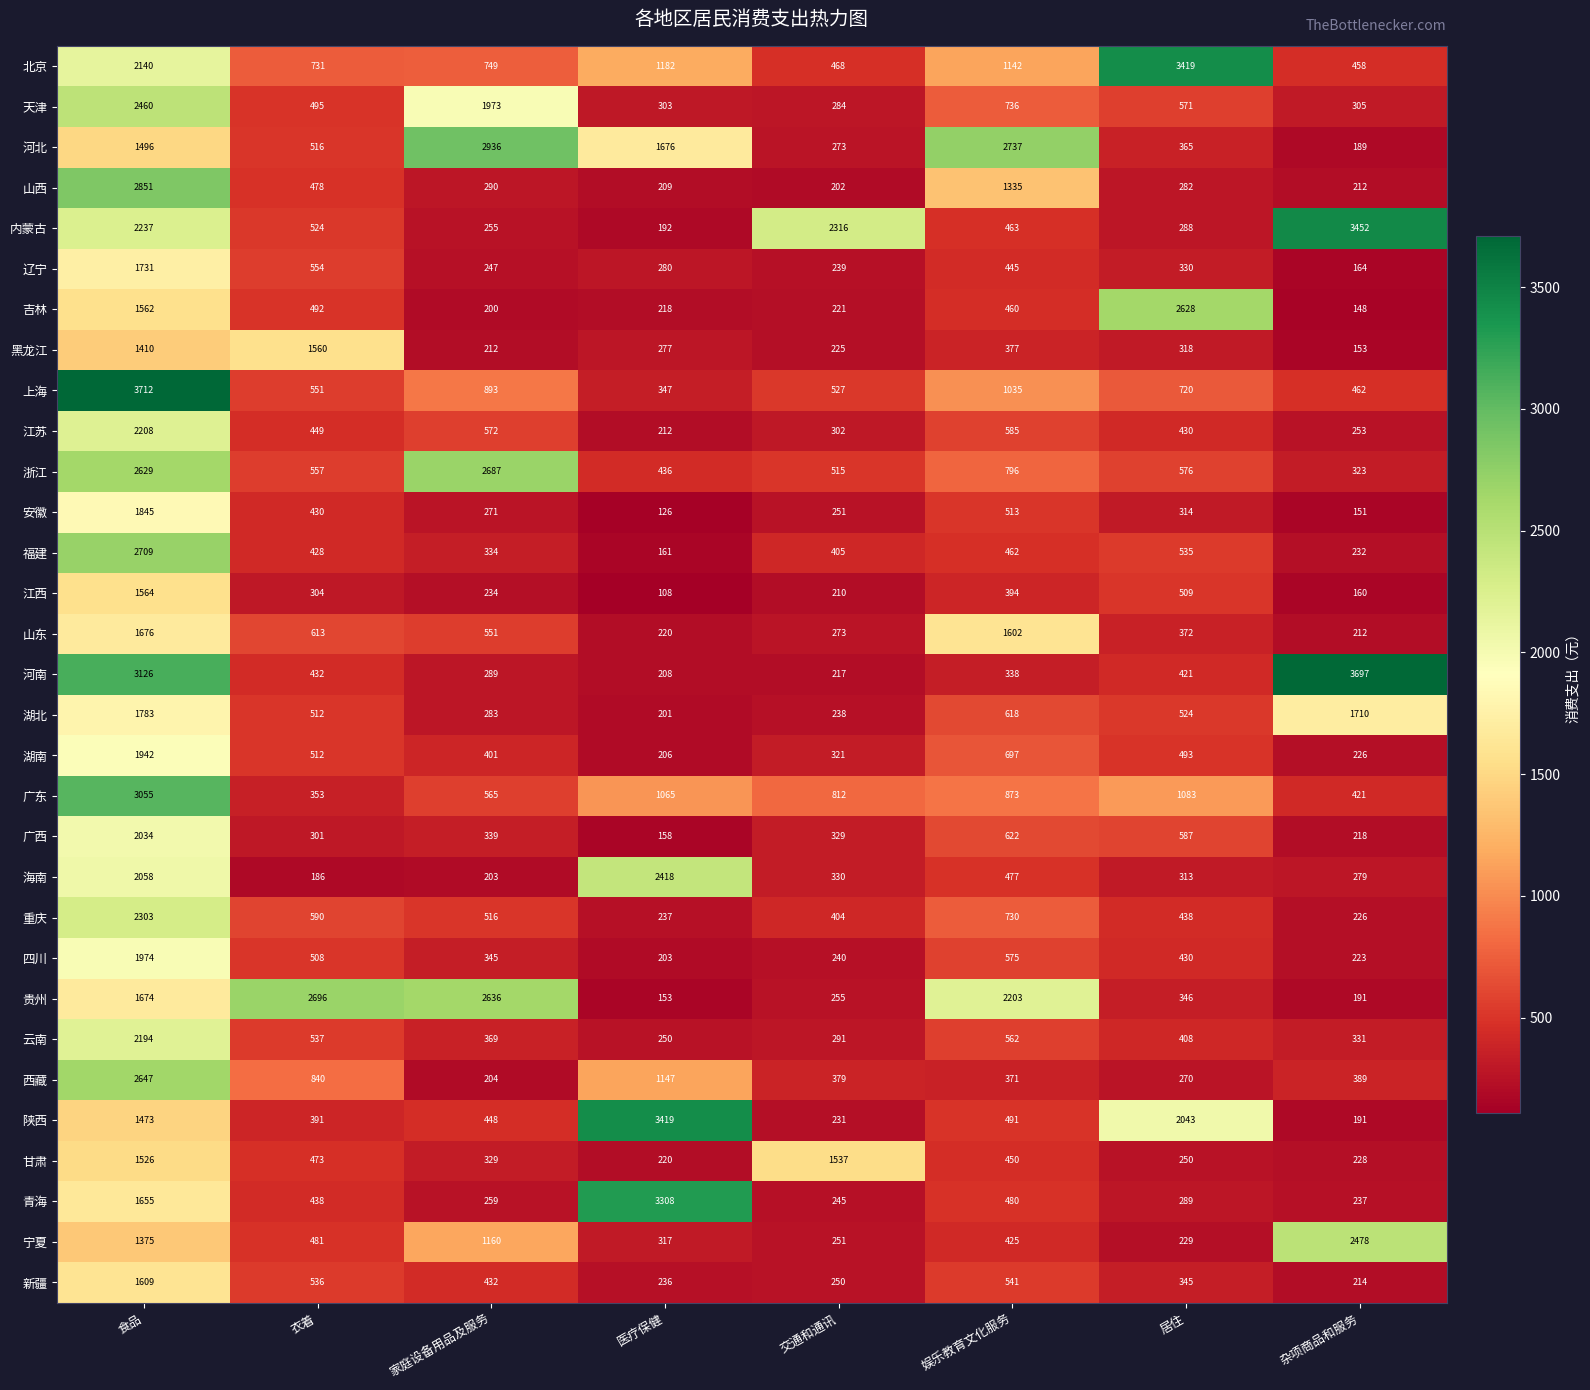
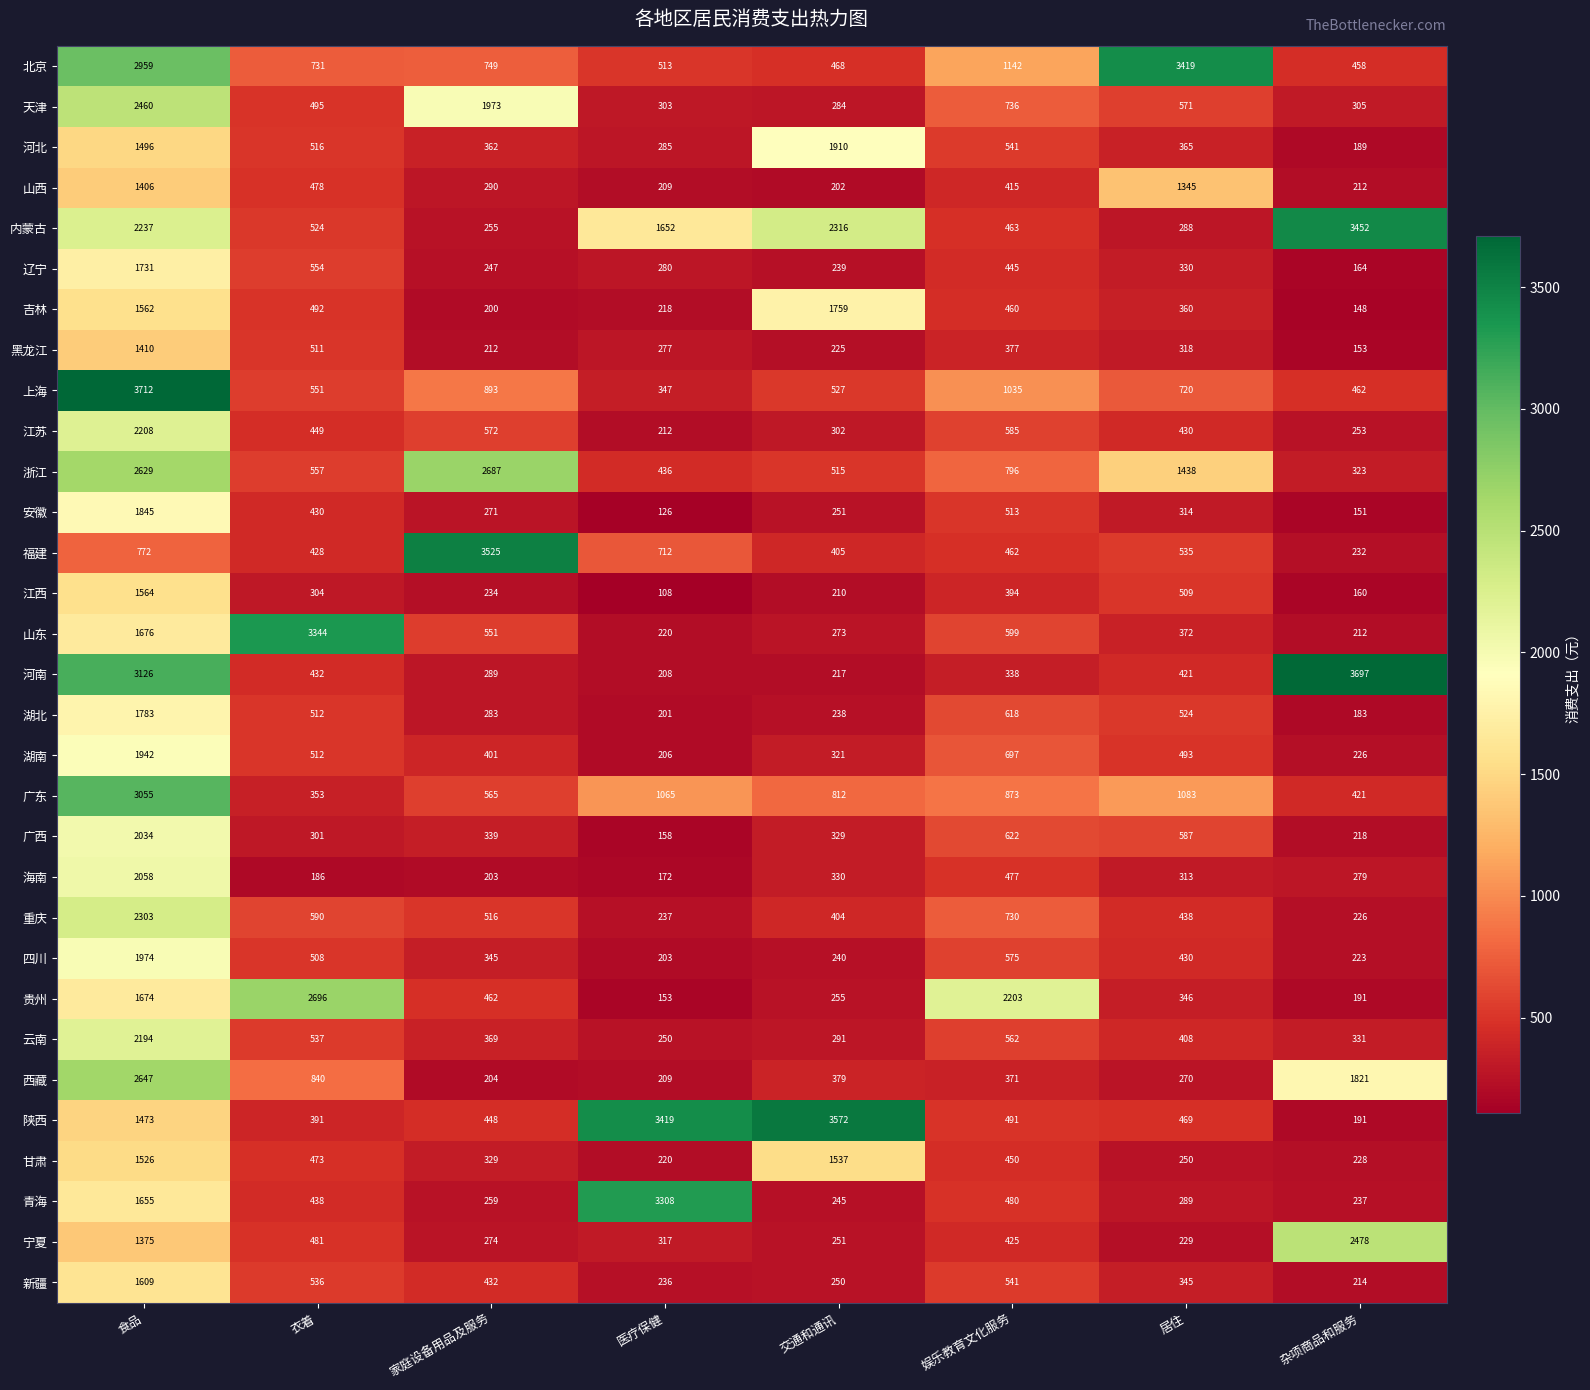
  {
    "北京": {
-     "食品": 2140,
+     "食品": 2959,
      "衣着": 731,
      "家庭设备用品及服务": 749,
-     "医疗保健": 1182,
+     "医疗保健": 513,
      "交通和通讯": 468,
      "娱乐教育文化服务": 1142,
      "居住": 3419,
      "杂项商品和服务": 458
    },
    "河北": {
      "食品": 1496,
      "衣着": 516,
-     "家庭设备用品及服务": 2936,
-     "医疗保健": 1676,
-     "交通和通讯": 273,
-     "娱乐教育文化服务": 2737,
+     "家庭设备用品及服务": 362,
+     "医疗保健": 285,
+     "交通和通讯": 1910,
+     "娱乐教育文化服务": 541,
      "居住": 365,
      "杂项商品和服务": 189
    },
    "山西": {
-     "食品": 2851,
+     "食品": 1406,
      "衣着": 478,
      "家庭设备用品及服务": 290,
      "医疗保健": 209,
      "交通和通讯": 202,
-     "娱乐教育文化服务": 1335,
-     "居住": 282,
+     "娱乐教育文化服务": 415,
+     "居住": 1345,
      "杂项商品和服务": 212
    },
    "内蒙古": {
      "食品": 2237,
      "衣着": 524,
      "家庭设备用品及服务": 255,
-     "医疗保健": 192,
+     "医疗保健": 1652,
      "交通和通讯": 2316,
      "娱乐教育文化服务": 463,
      "居住": 288,
      "杂项商品和服务": 3452
    },
    "吉林": {
      "食品": 1562,
      "衣着": 492,
      "家庭设备用品及服务": 200,
      "医疗保健": 218,
-     "交通和通讯": 221,
+     "交通和通讯": 1759,
      "娱乐教育文化服务": 460,
-     "居住": 2628,
+     "居住": 360,
      "杂项商品和服务": 148
    },
    "黑龙江": {
      "食品": 1410,
-     "衣着": 1560,
+     "衣着": 511,
      "家庭设备用品及服务": 212,
      "医疗保健": 277,
      "交通和通讯": 225,
      "娱乐教育文化服务": 377,
      "居住": 318,
      "杂项商品和服务": 153
    },
    "浙江": {
      "食品": 2629,
      "衣着": 557,
      "家庭设备用品及服务": 2687,
      "医疗保健": 436,
      "交通和通讯": 515,
      "娱乐教育文化服务": 796,
-     "居住": 576,
+     "居住": 1438,
      "杂项商品和服务": 323
    },
    "福建": {
-     "食品": 2709,
+     "食品": 772,
      "衣着": 428,
-     "家庭设备用品及服务": 334,
-     "医疗保健": 161,
+     "家庭设备用品及服务": 3525,
+     "医疗保健": 712,
      "交通和通讯": 405,
      "娱乐教育文化服务": 462,
      "居住": 535,
      "杂项商品和服务": 232
    },
    "山东": {
      "食品": 1676,
-     "衣着": 613,
+     "衣着": 3344,
      "家庭设备用品及服务": 551,
      "医疗保健": 220,
      "交通和通讯": 273,
-     "娱乐教育文化服务": 1602,
+     "娱乐教育文化服务": 599,
      "居住": 372,
      "杂项商品和服务": 212
    },
    "湖北": {
      "食品": 1783,
      "衣着": 512,
      "家庭设备用品及服务": 283,
      "医疗保健": 201,
      "交通和通讯": 238,
      "娱乐教育文化服务": 618,
      "居住": 524,
-     "杂项商品和服务": 1710
+     "杂项商品和服务": 183
    },
    "海南": {
      "食品": 2058,
      "衣着": 186,
      "家庭设备用品及服务": 203,
-     "医疗保健": 2418,
+     "医疗保健": 172,
      "交通和通讯": 330,
      "娱乐教育文化服务": 477,
      "居住": 313,
      "杂项商品和服务": 279
    },
    "贵州": {
      "食品": 1674,
      "衣着": 2696,
-     "家庭设备用品及服务": 2636,
+     "家庭设备用品及服务": 462,
      "医疗保健": 153,
      "交通和通讯": 255,
      "娱乐教育文化服务": 2203,
      "居住": 346,
      "杂项商品和服务": 191
    },
    "西藏": {
      "食品": 2647,
      "衣着": 840,
      "家庭设备用品及服务": 204,
-     "医疗保健": 1147,
+     "医疗保健": 209,
      "交通和通讯": 379,
      "娱乐教育文化服务": 371,
      "居住": 270,
-     "杂项商品和服务": 389
+     "杂项商品和服务": 1821
    },
    "陕西": {
      "食品": 1473,
      "衣着": 391,
      "家庭设备用品及服务": 448,
      "医疗保健": 3419,
-     "交通和通讯": 231,
+     "交通和通讯": 3572,
      "娱乐教育文化服务": 491,
-     "居住": 2043,
+     "居住": 469,
      "杂项商品和服务": 191
    },
    "宁夏": {
      "食品": 1375,
      "衣着": 481,
-     "家庭设备用品及服务": 1160,
+     "家庭设备用品及服务": 274,
      "医疗保健": 317,
      "交通和通讯": 251,
      "娱乐教育文化服务": 425,
      "居住": 229,
      "杂项商品和服务": 2478
    }
  }
